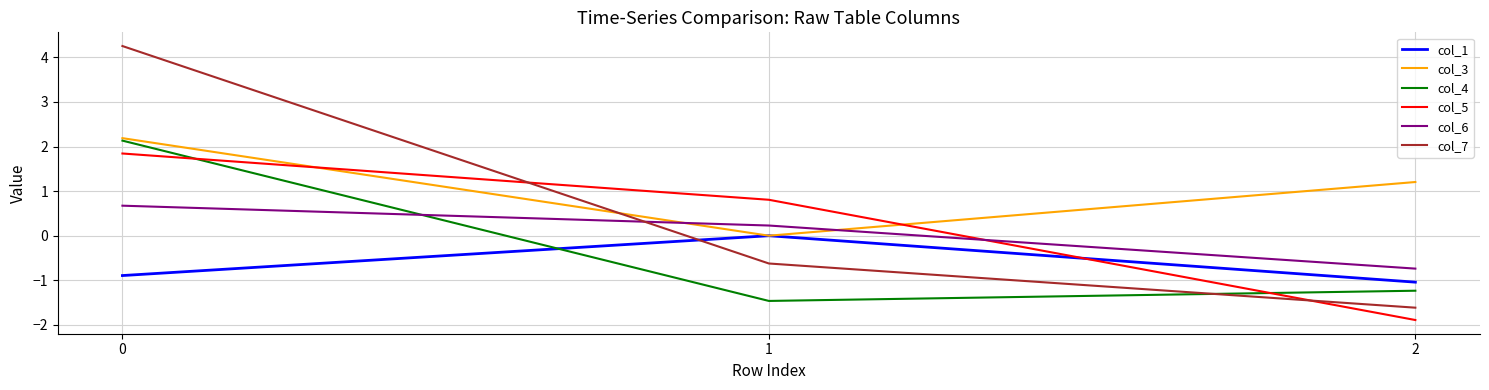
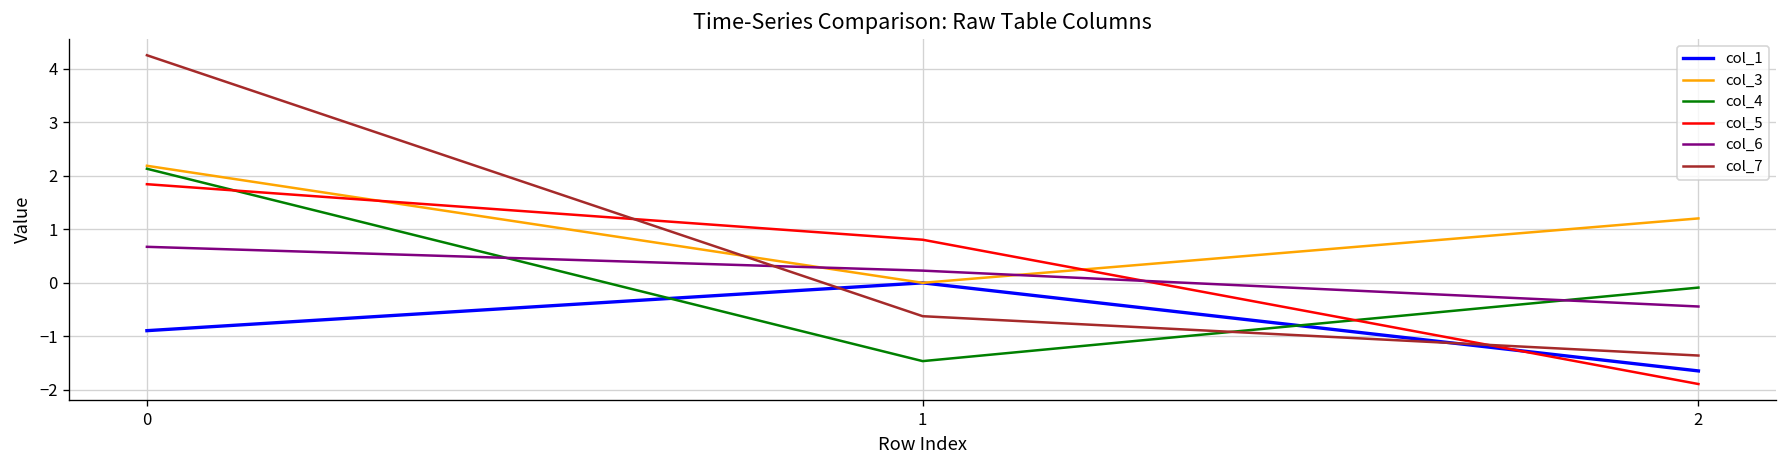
  {
    "col_1": {
      "0": -0.9,
-     "2": -1.0
+     "2": -1.6
    },
    "col_3": {
      "2": 1.2
    },
    "col_4": {
      "1": -1.5,
-     "2": -1.2
+     "2": -0.1
    },
    "col_5": {
      "0": 1.8,
      "1": 0.8,
      "2": -1.9
    },
    "col_6": {
      "0": 0.7,
      "1": 0.2,
-     "2": -0.7
+     "2": -0.4
    },
    "col_7": {
      "0": 4.3,
      "1": -0.6,
-     "2": -1.6
+     "2": -1.4
    }
  }
